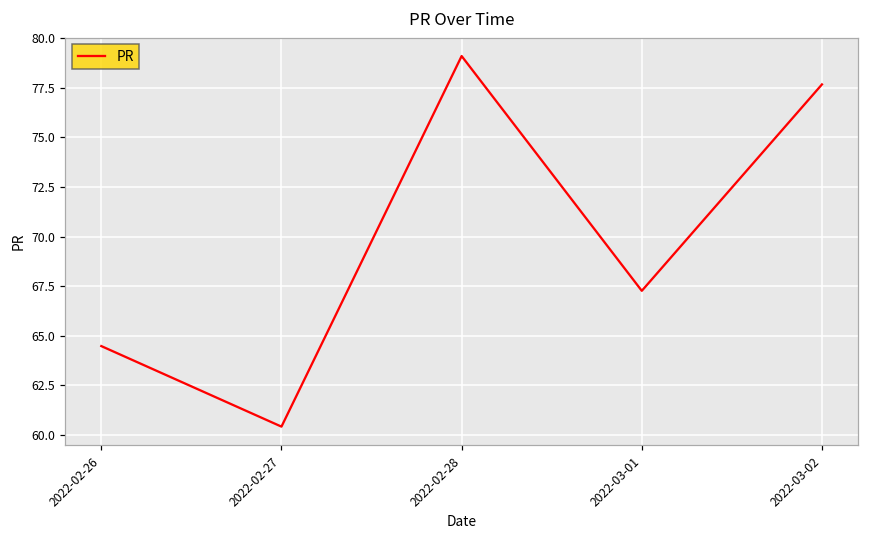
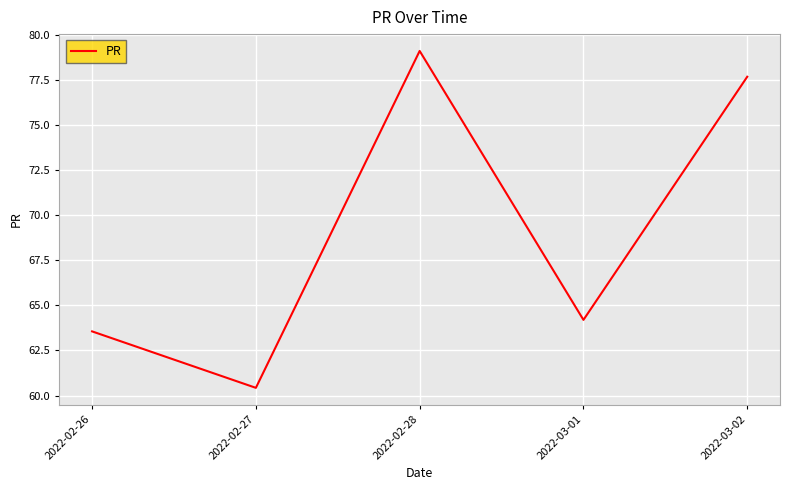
  {
-   "2022-02-26": 64.5,
+   "2022-02-26": 63.6,
    "2022-02-27": 60.4,
    "2022-02-28": 79.1,
-   "2022-03-01": 67.3,
+   "2022-03-01": 64.2,
    "2022-03-02": 77.7
  }
